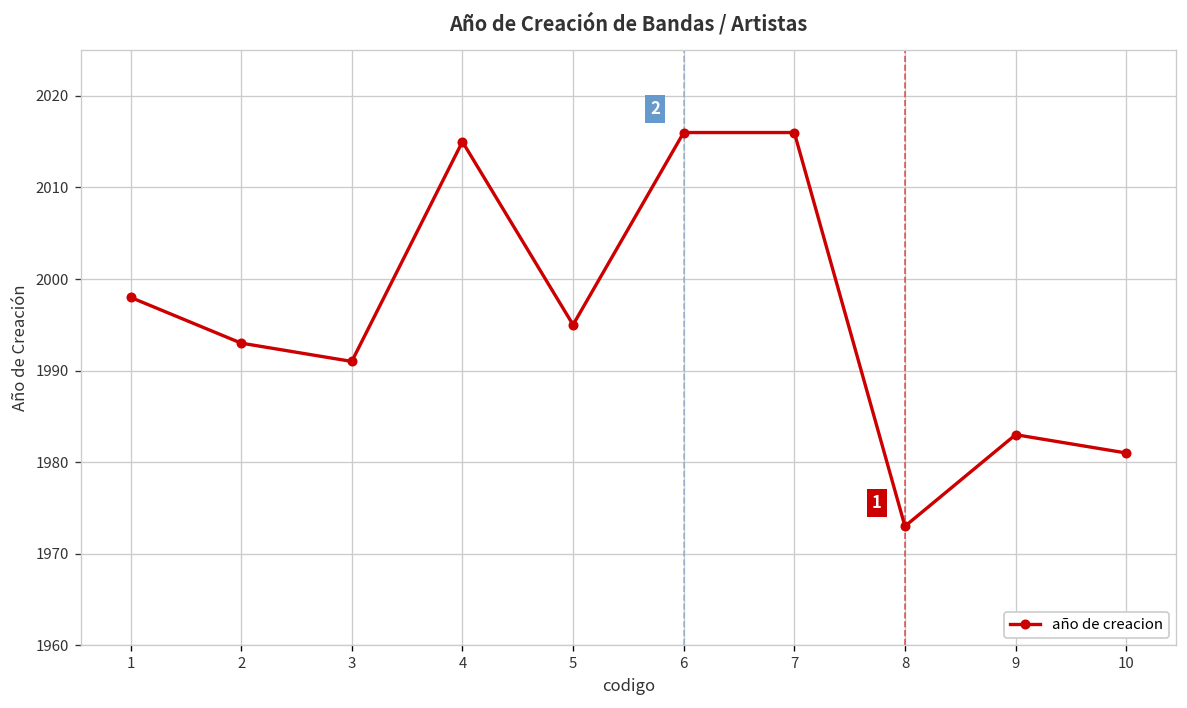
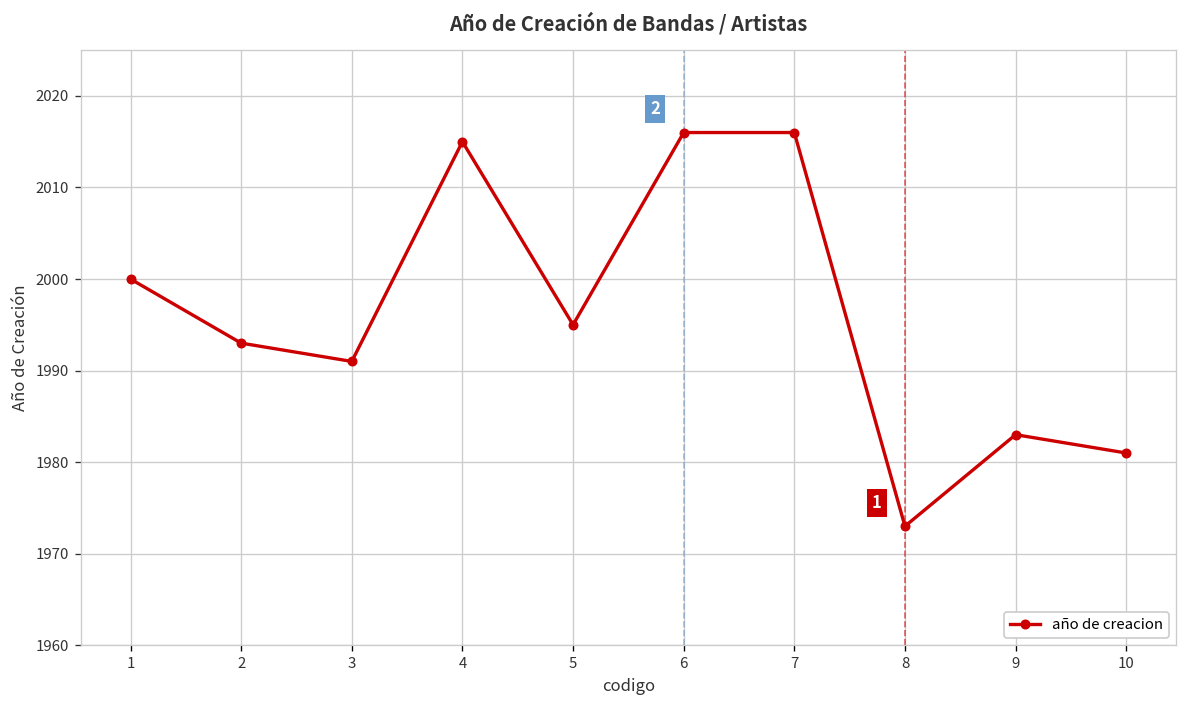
  {
-   "1": 1998,
+   "1": 2000,
    "2": 1993,
    "3": 1991,
    "4": 2015,
    "5": 1995,
    "7": 2016,
    "9": 1983,
    "10": 1981
  }
